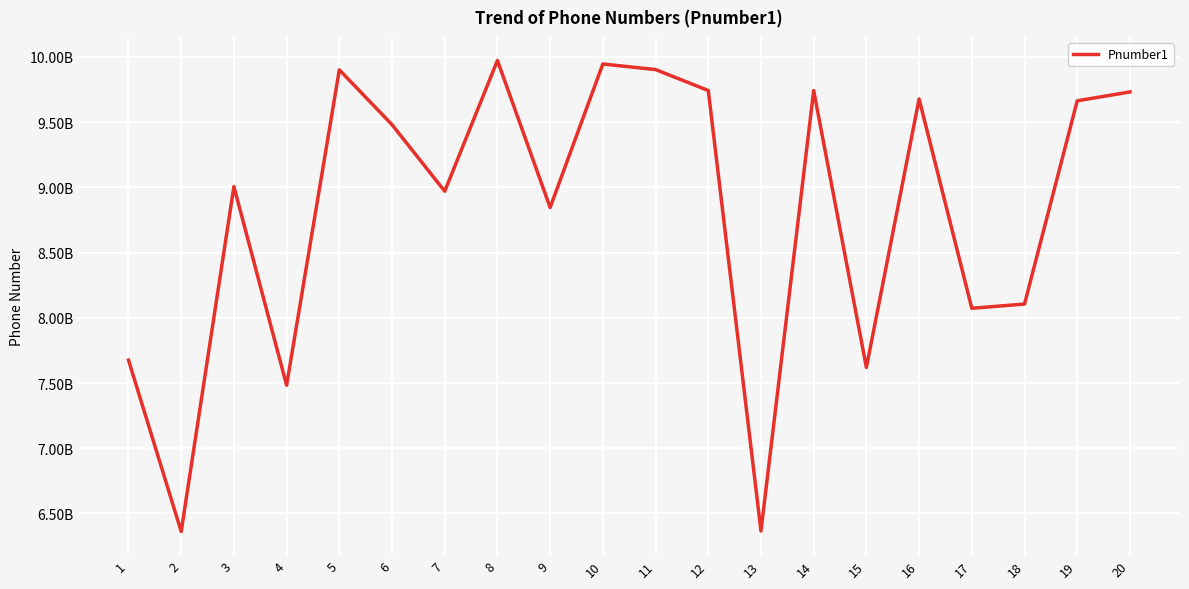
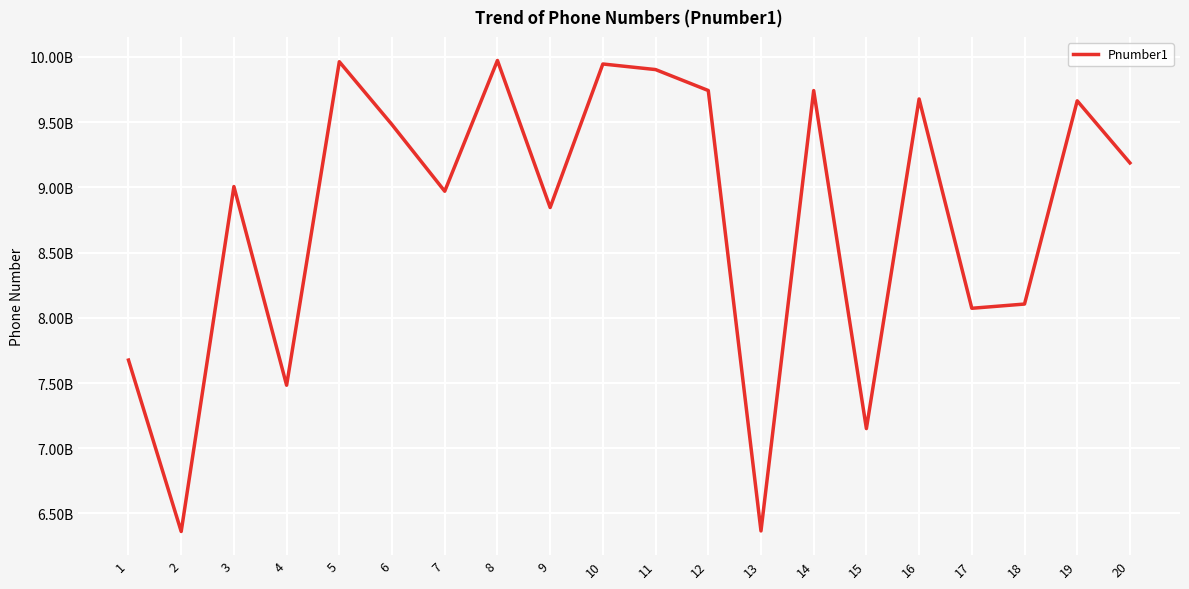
  {
    "1": 7680000000,
    "2": 6360000000,
    "3": 9010000000,
    "4": 7480000000,
-   "5": 9900000000,
+   "5": 9960000000,
    "6": 9480000000,
    "7": 8970000000,
    "8": 9970000000,
    "9": 8850000000,
    "10": 9950000000,
    "11": 9900000000,
    "12": 9740000000,
    "13": 6370000000,
    "14": 9740000000,
-   "15": 7620000000,
+   "15": 7150000000,
    "16": 9680000000,
    "17": 8070000000,
    "18": 8110000000,
    "19": 9660000000,
-   "20": 9730000000
+   "20": 9190000000
  }
